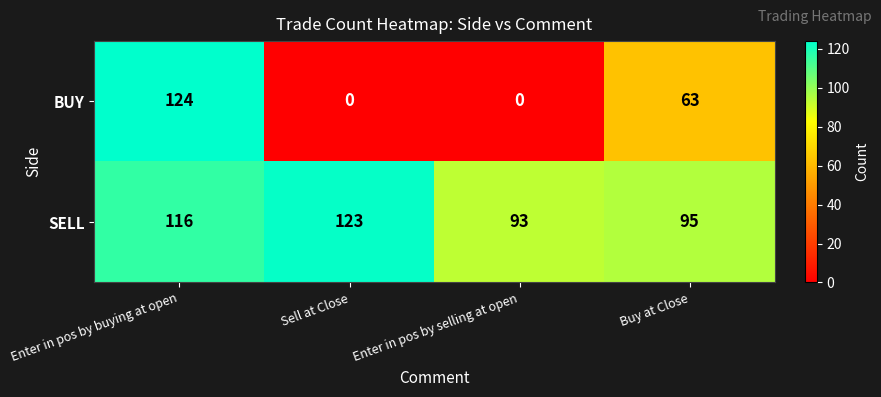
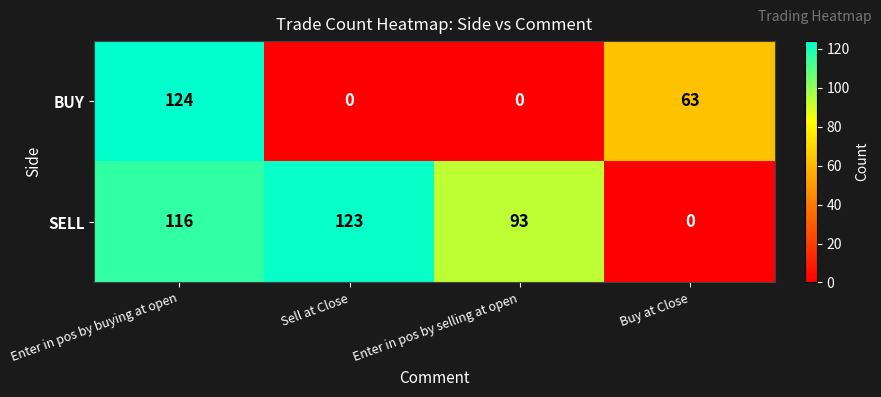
  {
    "BUY": {
      "Enter in pos by buying at open": 124,
      "Sell at Close": 0,
      "Enter in pos by selling at open": 0,
      "Buy at Close": 63
    },
    "SELL": {
      "Enter in pos by buying at open": 116,
      "Sell at Close": 123,
      "Enter in pos by selling at open": 93,
-     "Buy at Close": 95
+     "Buy at Close": 0
    }
  }
